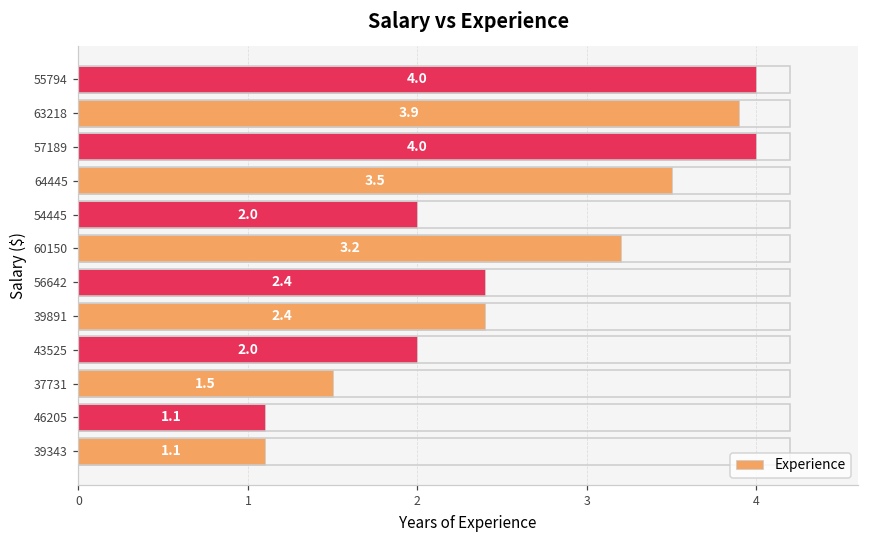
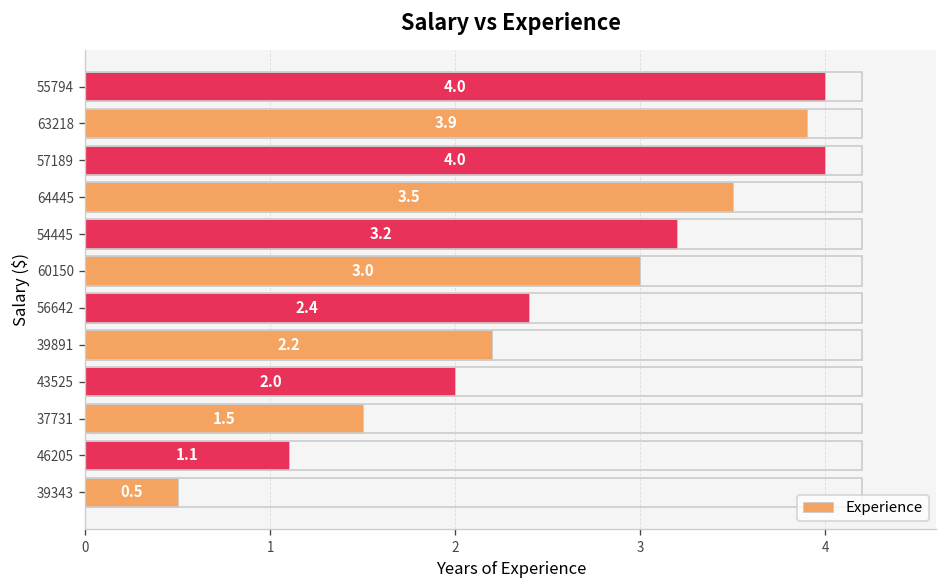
  {
    "55794": 4.0,
    "63218": 3.9,
    "57189": 4.0,
    "64445": 3.5,
-   "54445": 2.0,
-   "60150": 3.2,
+   "54445": 3.2,
+   "60150": 3.0,
    "56642": 2.4,
-   "39891": 2.4,
+   "39891": 2.2,
    "43525": 2.0,
    "37731": 1.5,
    "46205": 1.1,
-   "39343": 1.1
+   "39343": 0.5
  }
